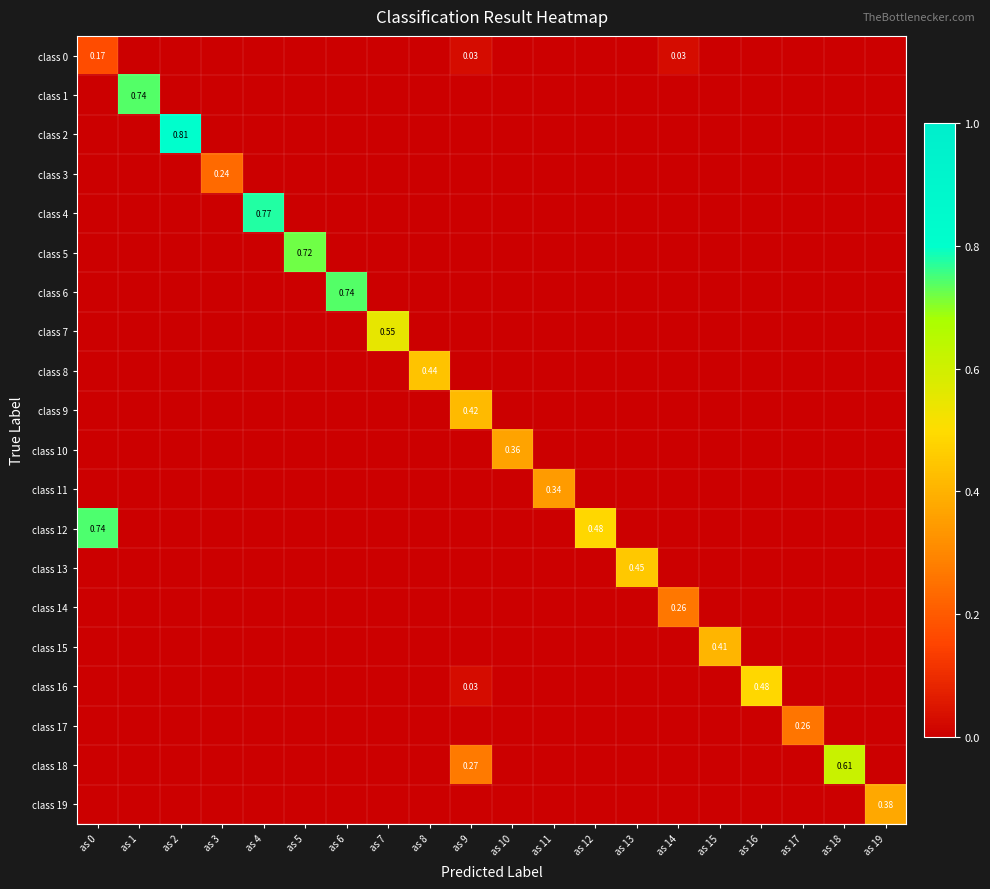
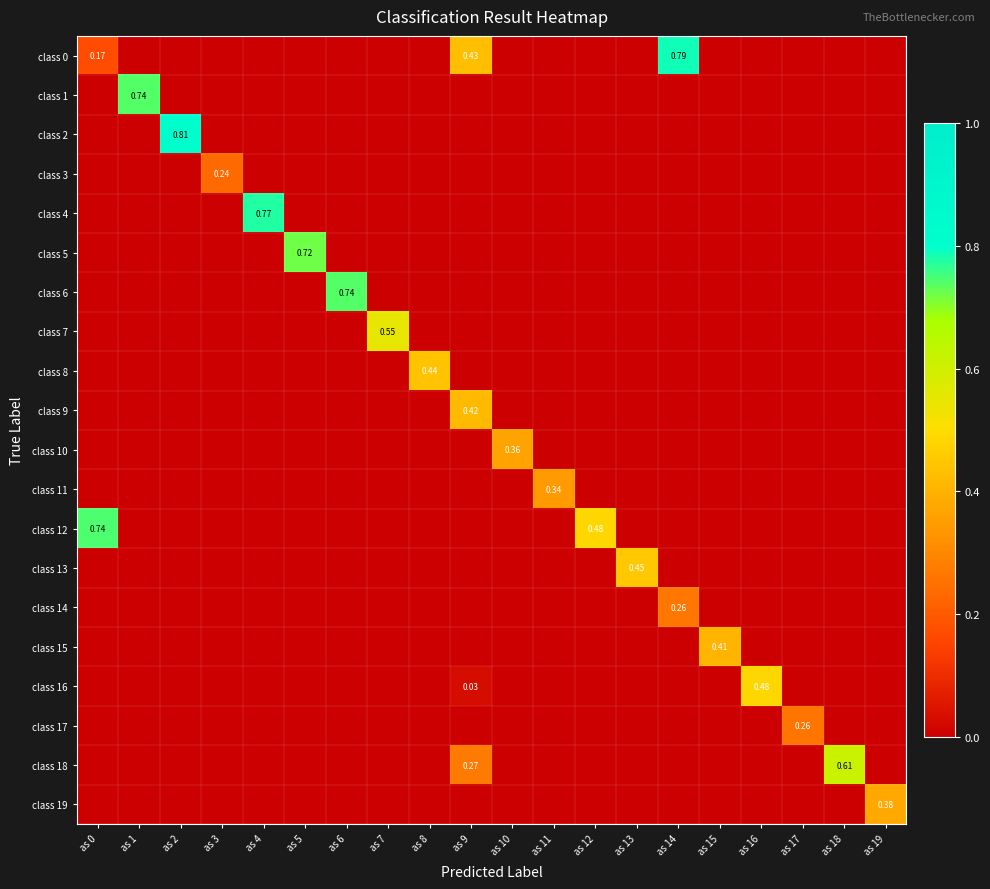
  {
    "class 0": {
      "as 0": 0.17,
-     "as 9": 0.03,
-     "as 14": 0.03
+     "as 9": 0.43,
+     "as 14": 0.79
    },
    "class 1": {
      "as 1": 0.74
    },
    "class 2": {
      "as 2": 0.81
    },
    "class 3": {
      "as 3": 0.24
    },
    "class 4": {
      "as 4": 0.77
    },
    "class 5": {
      "as 5": 0.72
    },
    "class 6": {
      "as 6": 0.74
    },
    "class 7": {
      "as 7": 0.55
    },
    "class 8": {
      "as 8": 0.44
    },
    "class 9": {
      "as 9": 0.42
    },
    "class 10": {
      "as 10": 0.36
    },
    "class 11": {
      "as 11": 0.34
    },
    "class 12": {
      "as 0": 0.74,
      "as 12": 0.48
    },
    "class 13": {
      "as 13": 0.45
    },
    "class 14": {
      "as 14": 0.26
    },
    "class 15": {
      "as 15": 0.41
    },
    "class 16": {
      "as 9": 0.03,
      "as 16": 0.48
    },
    "class 17": {
      "as 17": 0.26
    },
    "class 18": {
      "as 9": 0.27,
      "as 18": 0.61
    },
    "class 19": {
      "as 19": 0.38
    }
  }
